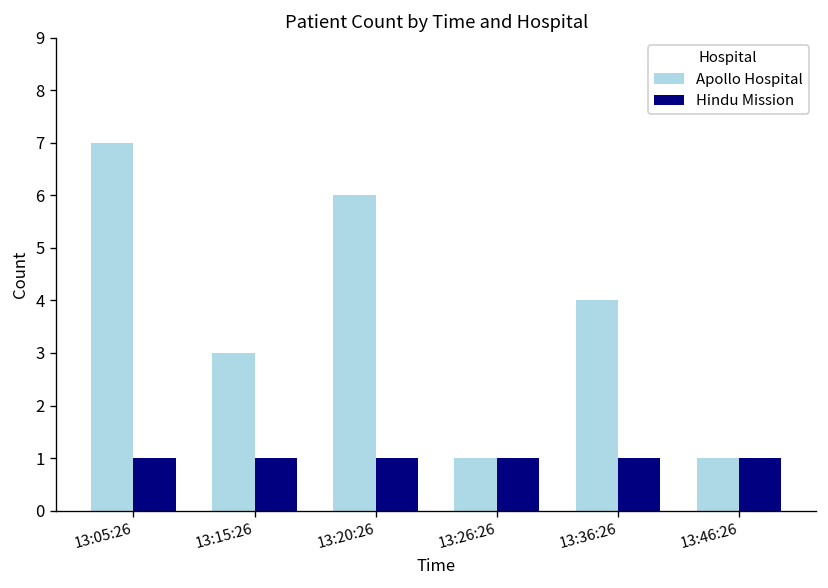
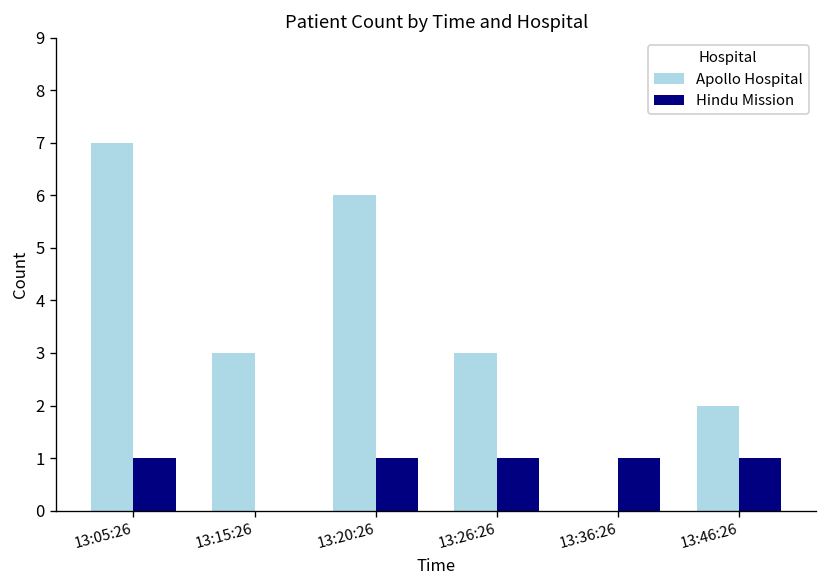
  {
    "Apollo Hospital": {
      "13:05:26": 7,
      "13:15:26": 3,
      "13:20:26": 6,
-     "13:26:26": 1,
-     "13:36:26": 4,
-     "13:46:26": 1
+     "13:26:26": 3,
+     "13:36:26": 0,
+     "13:46:26": 2
    },
    "Hindu Mission": {
      "13:05:26": 1,
-     "13:15:26": 1,
+     "13:15:26": 0,
      "13:20:26": 1,
      "13:26:26": 1,
      "13:36:26": 1,
      "13:46:26": 1
    }
  }
